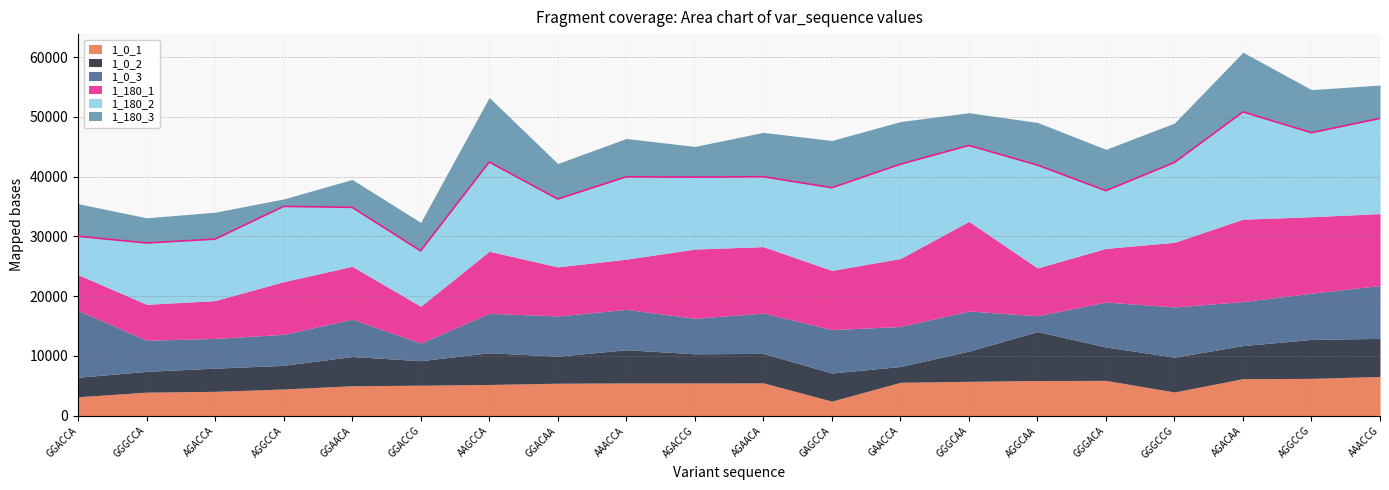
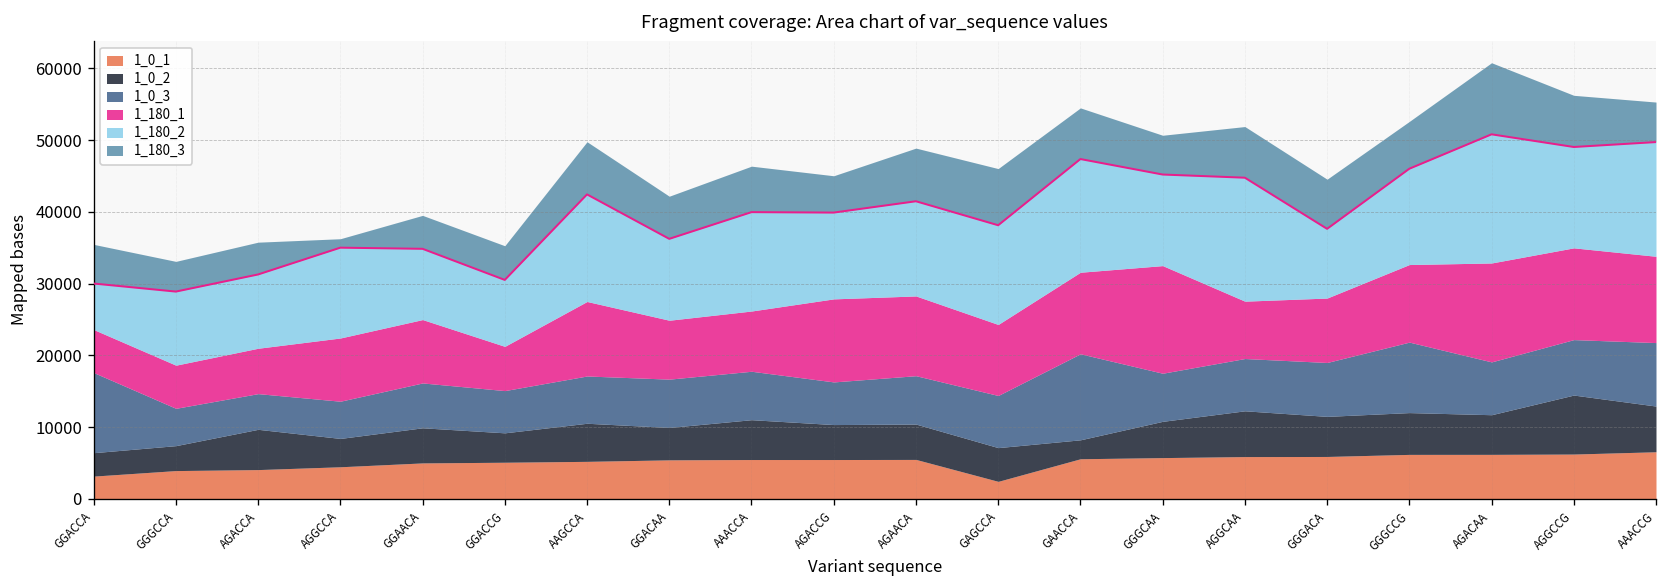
  {
    "1_0_1": {
      "GGACCA": 3000,
      "GGGCCA": 4000,
      "AGACCA": 4000,
      "AGGCCA": 4000,
      "GGAACA": 5000,
      "GGACCG": 5000,
      "AAGCCA": 5000,
      "GGACAA": 5000,
      "AAACCA": 5000,
      "AGACCG": 5000,
      "AGAACA": 5000,
      "GAGCCA": 2000,
      "GAACCA": 6000,
      "GGGCAA": 6000,
      "AGGCAA": 6000,
      "GGGACA": 6000,
-     "GGGCCG": 4000,
+     "GGGCCG": 6000,
      "AGACAA": 6000,
      "AGGCCG": 6000,
      "AAACCG": 7000
    },
    "1_0_2": {
      "GGACCA": 3000,
      "GGGCCA": 3000,
-     "AGACCA": 4000,
+     "AGACCA": 6000,
      "AGGCCA": 4000,
      "GGAACA": 5000,
      "GGACCG": 4000,
      "AAGCCA": 5000,
      "GGACAA": 5000,
      "AAACCA": 6000,
      "AGACCG": 5000,
      "AGAACA": 5000,
      "GAGCCA": 5000,
      "GAACCA": 3000,
      "GGGCAA": 5000,
-     "AGGCAA": 8000,
+     "AGGCAA": 6000,
      "GGGACA": 6000,
      "GGGCCG": 6000,
      "AGACAA": 6000,
-     "AGGCCG": 7000,
+     "AGGCCG": 8000,
      "AAACCG": 6000
    },
    "1_0_3": {
      "GGACCA": 11000,
      "GGGCCA": 5000,
      "AGACCA": 5000,
      "AGGCCA": 5000,
      "GGAACA": 6000,
-     "GGACCG": 3000,
+     "GGACCG": 6000,
      "AAGCCA": 7000,
      "GGACAA": 7000,
      "AAACCA": 7000,
      "AGACCG": 6000,
      "AGAACA": 7000,
      "GAGCCA": 7000,
-     "GAACCA": 7000,
+     "GAACCA": 12000,
      "GGGCAA": 7000,
-     "AGGCAA": 3000,
+     "AGGCAA": 7000,
      "GGGACA": 8000,
-     "GGGCCG": 8000,
+     "GGGCCG": 10000,
      "AGACAA": 7000,
      "AGGCCG": 8000,
      "AAACCG": 9000
    },
    "1_180_1": {
      "GGACCA": 6000,
      "GGGCCA": 6000,
      "AGACCA": 6000,
      "AGGCCA": 9000,
      "GGAACA": 9000,
      "GGACCG": 6000,
      "AAGCCA": 10000,
      "GGACAA": 8000,
      "AAACCA": 8000,
      "AGACCG": 12000,
      "AGAACA": 11000,
      "GAGCCA": 10000,
      "GAACCA": 11000,
      "GGGCAA": 15000,
      "AGGCAA": 8000,
      "GGGACA": 9000,
      "GGGCCG": 11000,
      "AGACAA": 14000,
      "AGGCCG": 13000,
      "AAACCG": 12000
    },
    "1_180_2": {
      "GGACCA": 6000,
      "GGGCCA": 10000,
      "AGACCA": 10000,
      "AGGCCA": 13000,
      "GGAACA": 10000,
      "GGACCG": 9000,
      "AAGCCA": 15000,
      "GGACAA": 11000,
      "AAACCA": 14000,
      "AGACCG": 12000,
-     "AGAACA": 12000,
+     "AGAACA": 13000,
      "GAGCCA": 14000,
      "GAACCA": 16000,
      "GGGCAA": 13000,
      "AGGCAA": 17000,
      "GGGACA": 10000,
      "GGGCCG": 13000,
      "AGACAA": 18000,
      "AGGCCG": 14000,
      "AAACCG": 16000
    },
    "1_180_3": {
      "GGACCA": 5000,
      "GGGCCA": 4000,
      "AGACCA": 5000,
      "AGGCCA": 1000,
      "GGAACA": 5000,
      "GGACCG": 5000,
-     "AAGCCA": 11000,
+     "AAGCCA": 7000,
      "GGACAA": 6000,
      "AAACCA": 6000,
      "AGACCG": 5000,
      "AGAACA": 7000,
      "GAGCCA": 8000,
      "GAACCA": 7000,
      "GGGCAA": 5000,
      "AGGCAA": 7000,
      "GGGACA": 7000,
      "GGGCCG": 7000,
      "AGACAA": 10000,
      "AGGCCG": 7000,
      "AAACCG": 6000
    }
  }
